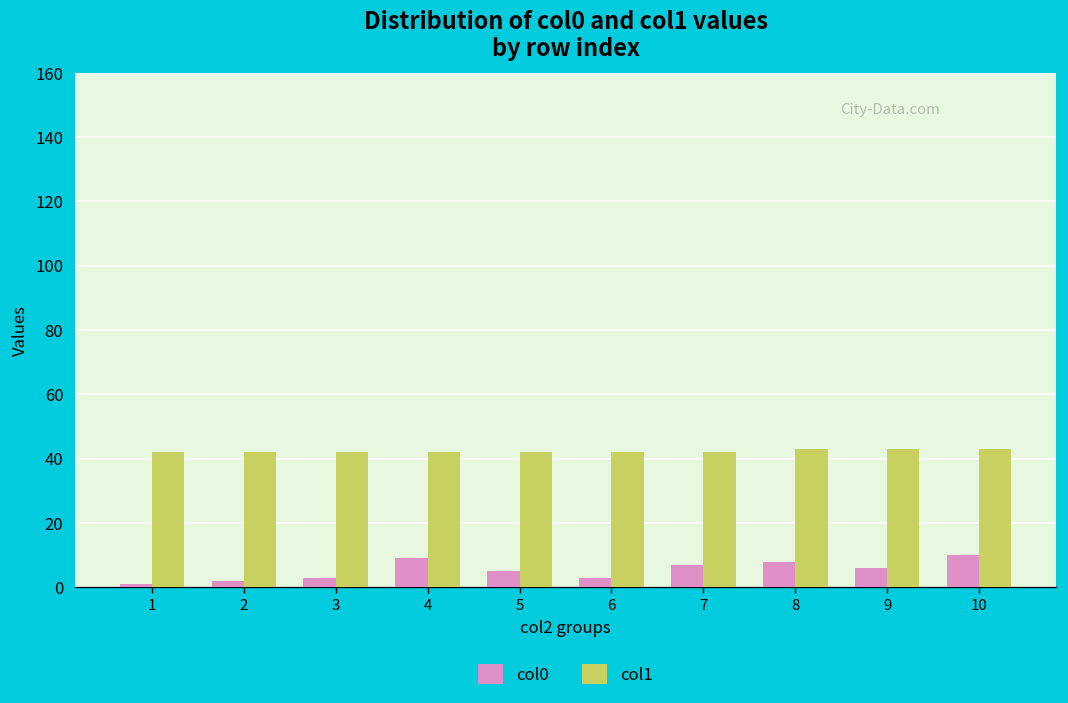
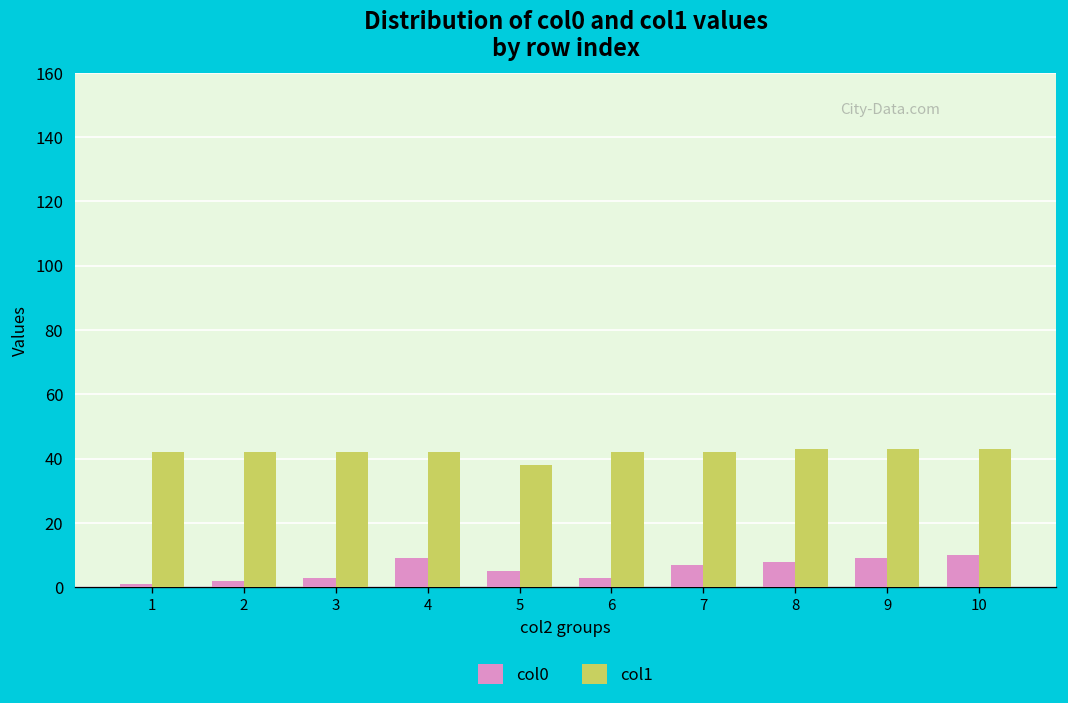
  {
    "col0": {
      "1": 1,
      "2": 2,
      "3": 3,
      "4": 9,
      "5": 5,
      "6": 3,
      "7": 7,
      "8": 8,
-     "9": 6,
+     "9": 9,
      "10": 10
    },
    "col1": {
      "1": 42,
      "2": 42,
      "3": 42,
      "4": 42,
-     "5": 42,
+     "5": 38,
      "6": 42,
      "7": 42,
      "8": 43,
      "9": 43,
      "10": 43
    }
  }
